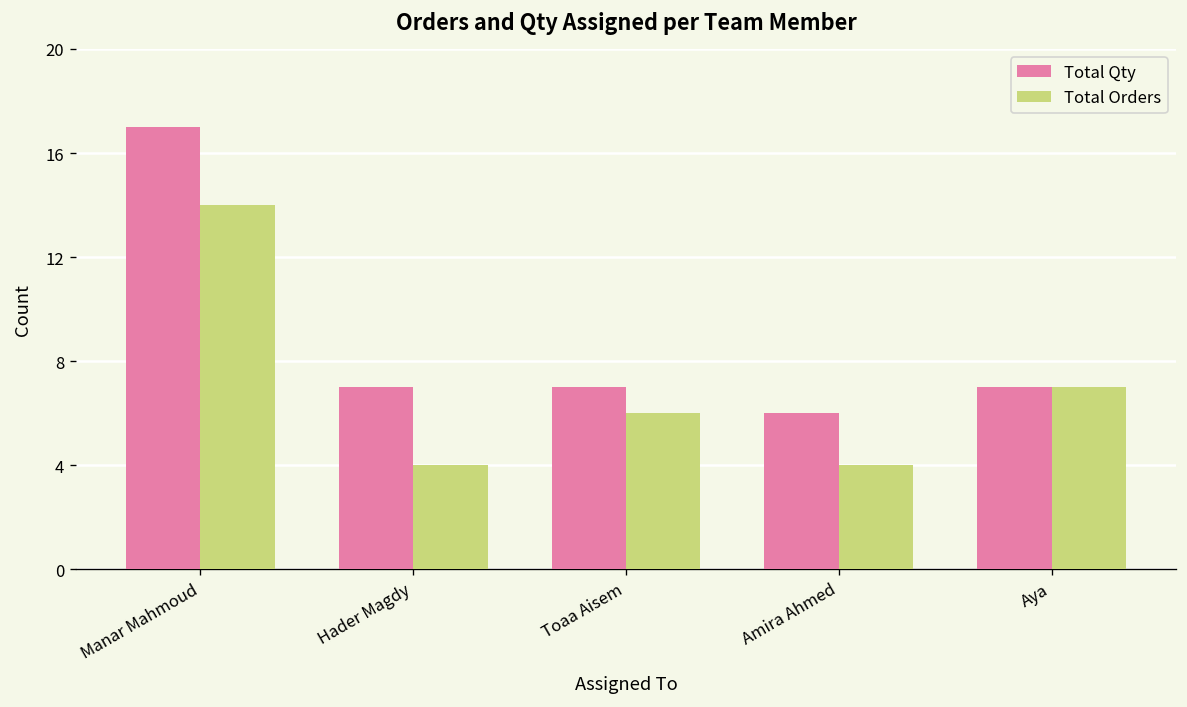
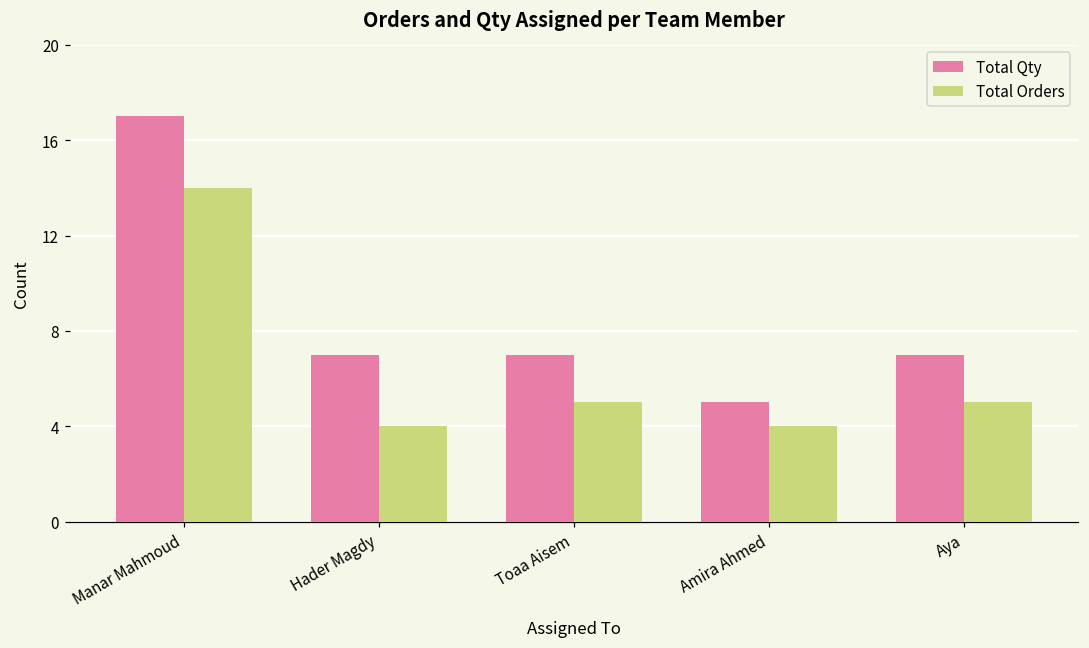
  {
    "Total Qty": {
      "Manar Mahmoud": 17,
      "Hader Magdy": 7,
      "Toaa Aisem": 7,
-     "Amira Ahmed": 6,
+     "Amira Ahmed": 5,
      "Aya": 7
    },
    "Total Orders": {
      "Manar Mahmoud": 14,
      "Hader Magdy": 4,
-     "Toaa Aisem": 6,
+     "Toaa Aisem": 5,
      "Amira Ahmed": 4,
-     "Aya": 7
+     "Aya": 5
    }
  }
